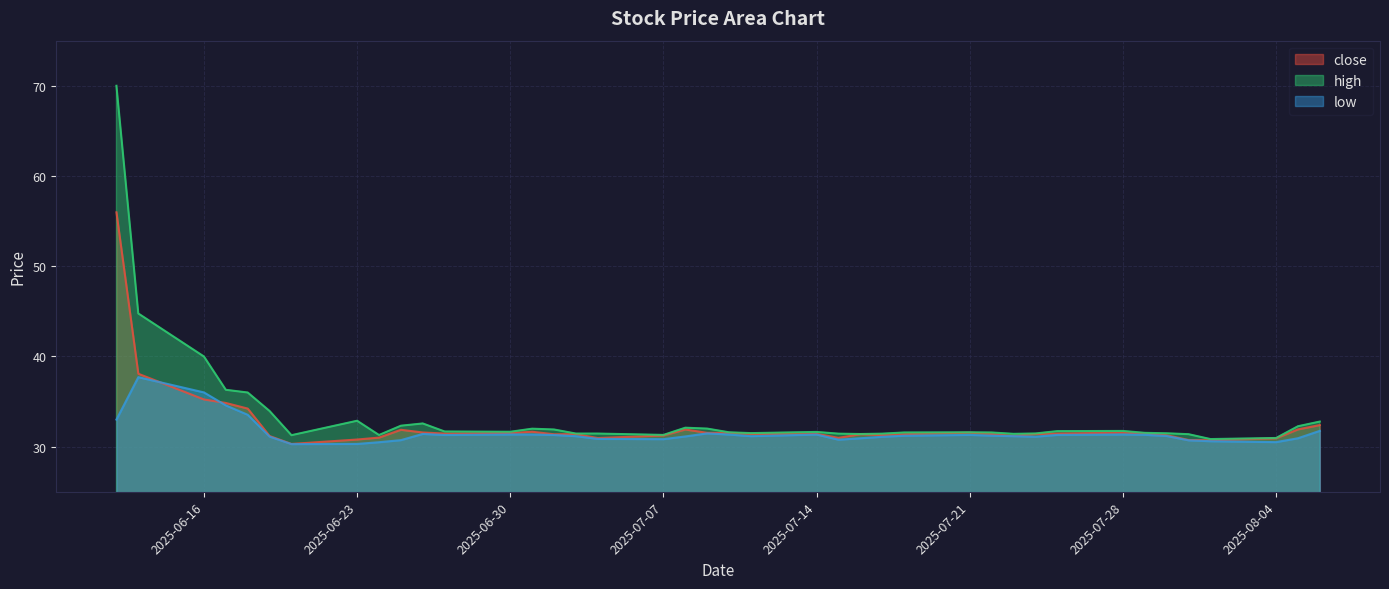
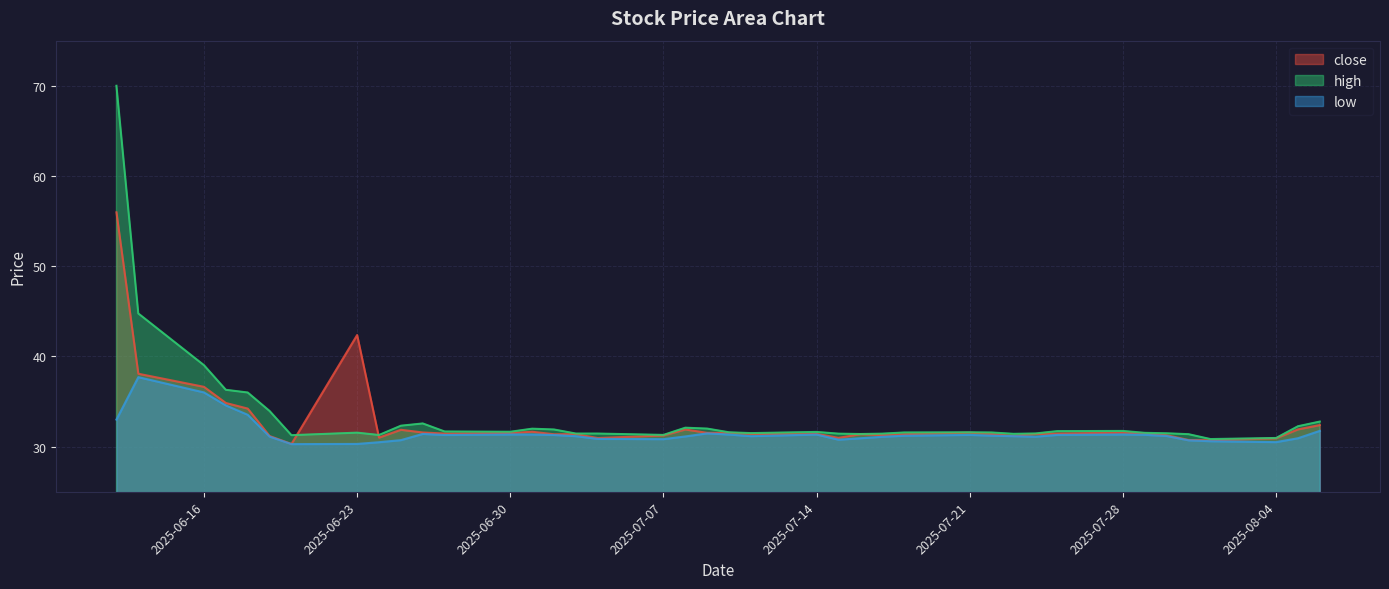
  {
    "close": {
-     "2025-06-16": 35,
-     "2025-06-23": 31
+     "2025-06-16": 37,
+     "2025-06-23": 42
    },
    "high": {
-     "2025-06-16": 40,
-     "2025-06-23": 33
+     "2025-06-16": 39,
+     "2025-06-23": 32
    },
    "low": {
      "2025-06-16": 36,
      "2025-06-23": 30,
      "2025-07-07": 31,
      "2025-08-04": 31
    }
  }
